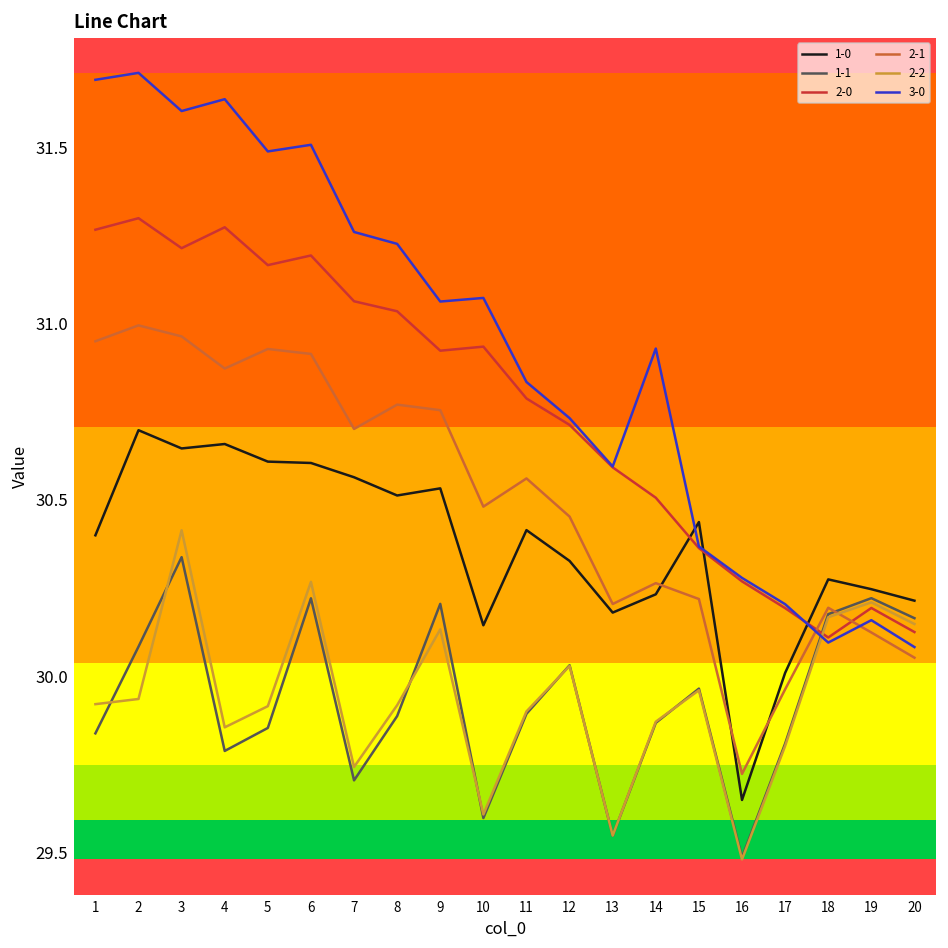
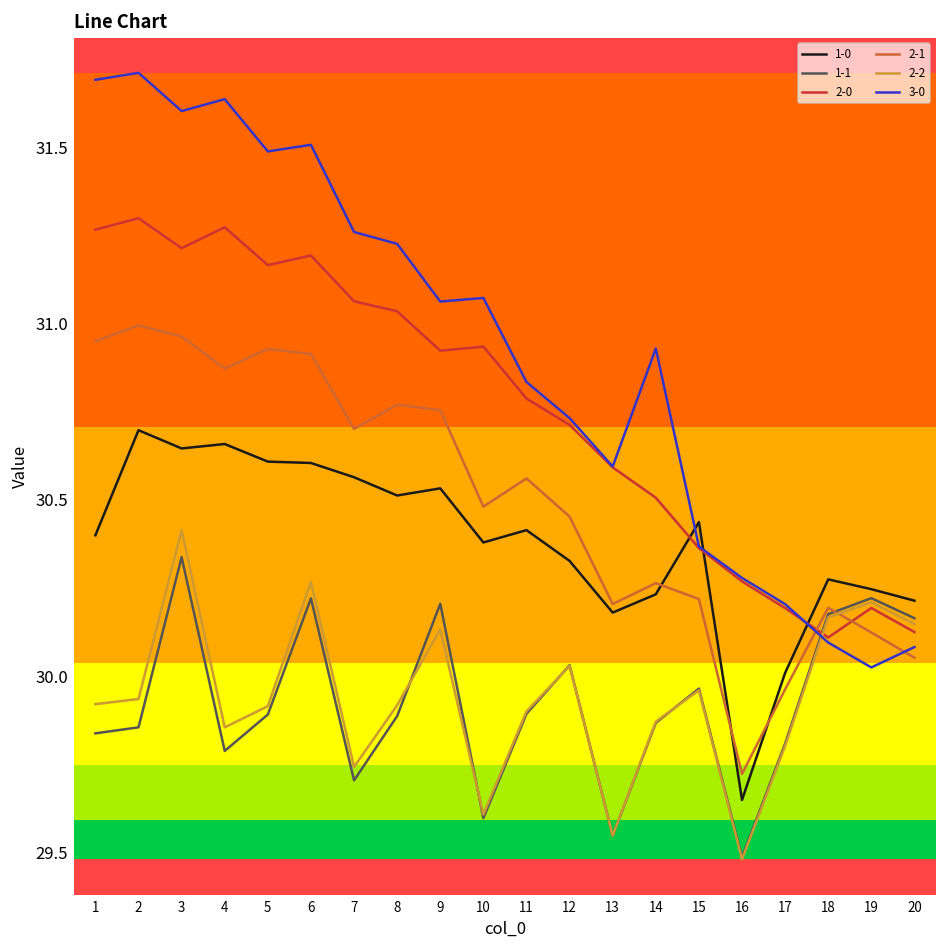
  {
    "1-0": {
      "1": 30.40,
      "2": 30.70,
      "3": 30.65,
      "4": 30.66,
      "5": 30.61,
      "6": 30.60,
      "7": 30.56,
      "8": 30.51,
      "9": 30.53,
-     "10": 30.14,
+     "10": 30.38,
      "11": 30.41,
      "12": 30.33,
      "13": 30.18,
      "14": 30.23,
      "15": 30.44,
      "16": 29.65,
      "17": 30.01,
      "18": 30.27,
      "19": 30.25,
      "20": 30.21
    },
    "1-1": {
      "1": 29.84,
-     "2": 30.08,
+     "2": 29.85,
      "3": 30.34,
      "4": 29.79,
-     "5": 29.85,
+     "5": 29.89,
      "6": 30.22,
      "7": 29.70,
      "8": 29.89,
      "9": 30.21,
      "10": 29.60,
      "18": 30.18,
      "19": 30.22,
      "20": 30.16
    },
    "3-0": {
      "1": 31.69,
      "2": 31.71,
      "3": 31.60,
      "4": 31.64,
      "5": 31.49,
      "6": 31.51,
      "7": 31.26,
      "8": 31.23,
      "9": 31.06,
      "10": 31.07,
      "11": 30.83,
      "12": 30.73,
      "14": 30.93,
      "16": 30.28,
      "17": 30.20,
      "18": 30.10,
-     "19": 30.16,
+     "19": 30.02,
      "20": 30.08
    }
  }
